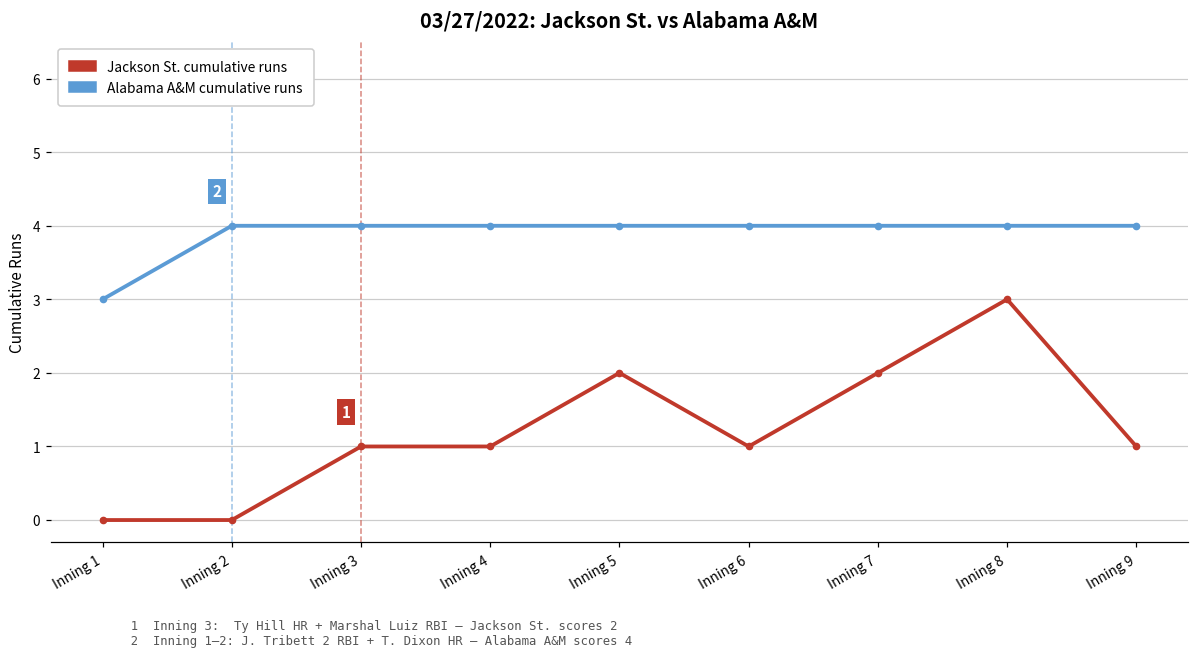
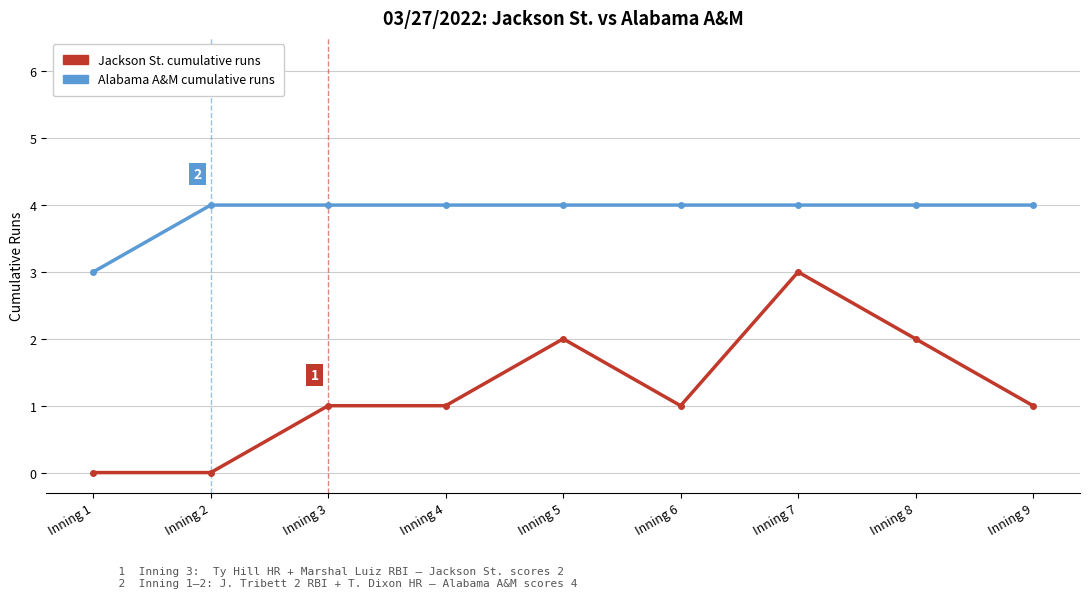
  {
    "Jackson St. cumulative runs": {
      "Inning 1": 0,
      "Inning 2": 0,
      "Inning 4": 1,
      "Inning 5": 2,
      "Inning 6": 1,
-     "Inning 7": 2,
-     "Inning 8": 3,
+     "Inning 7": 3,
+     "Inning 8": 2,
      "Inning 9": 1
    },
    "Alabama A&M cumulative runs": {
      "Inning 1": 3,
      "Inning 2": 4,
      "Inning 3": 4,
      "Inning 4": 4,
      "Inning 5": 4,
      "Inning 6": 4,
      "Inning 7": 4,
      "Inning 8": 4,
      "Inning 9": 4
    }
  }
